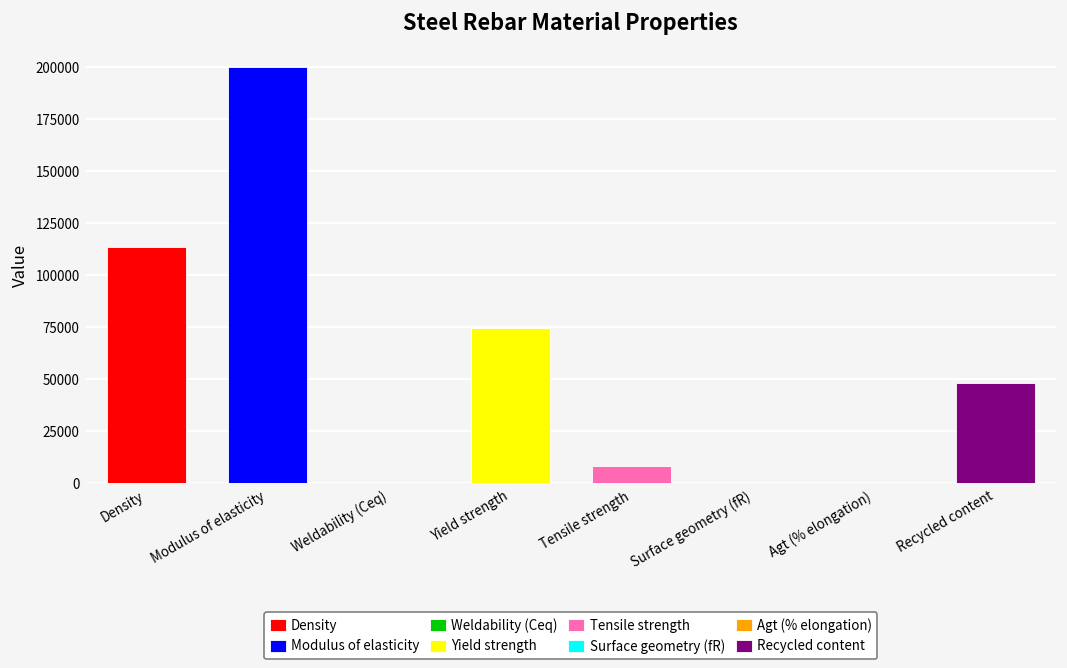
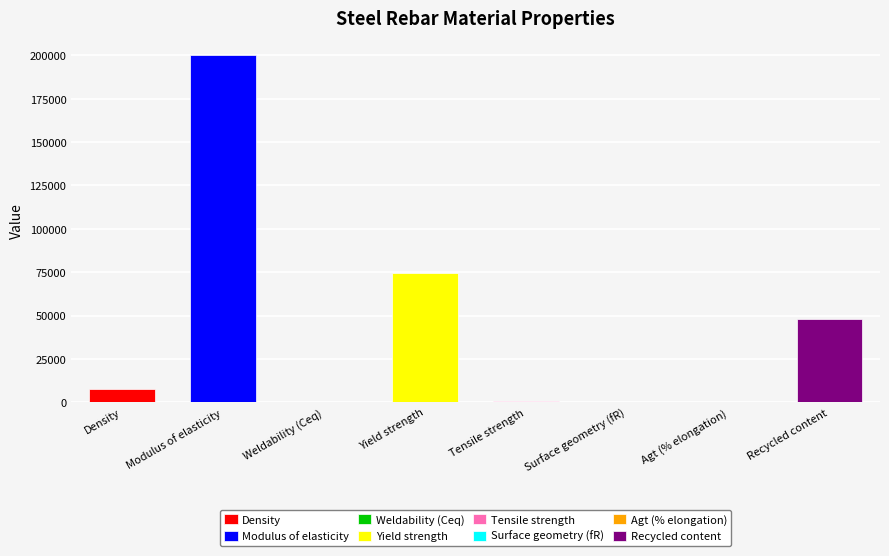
  {
-   "Density": 114000,
+   "Density": 8000,
    "Modulus of elasticity": 200000,
    "Yield strength": 75000,
-   "Tensile strength": 8000,
+   "Tensile strength": 1000,
    "Recycled content": 48000
  }
